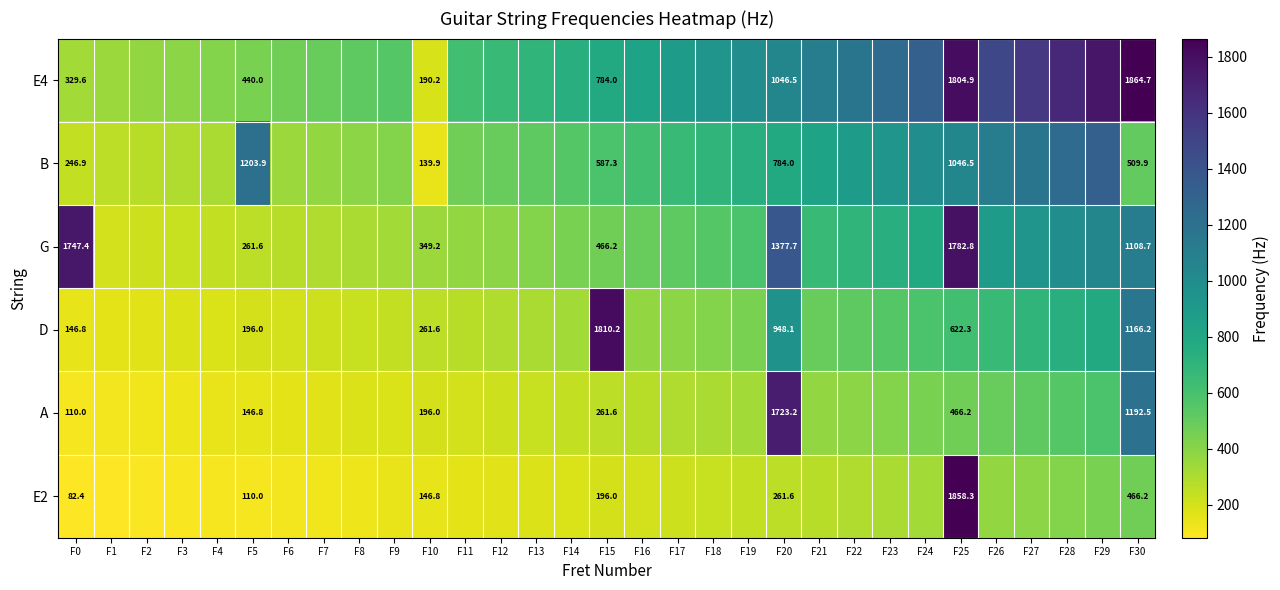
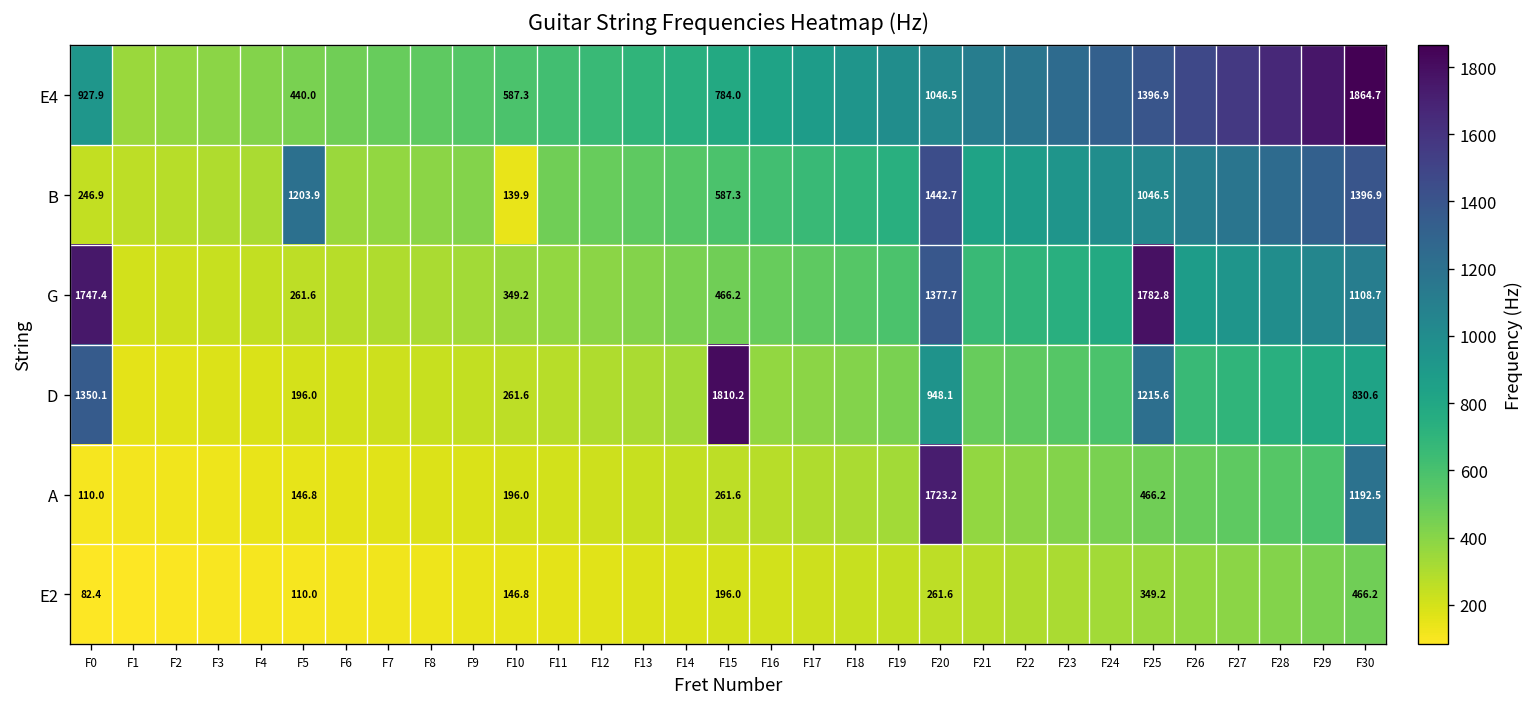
  {
    "E4": {
-     "F0": 329.6,
+     "F0": 927.9,
      "F5": 440.0,
-     "F10": 190.2,
+     "F10": 587.3,
      "F15": 784.0,
      "F20": 1046.5,
-     "F25": 1804.9,
+     "F25": 1396.9,
      "F30": 1864.7
    },
    "B": {
      "F0": 246.9,
      "F5": 1203.9,
      "F10": 139.9,
      "F15": 587.3,
-     "F20": 784.0,
+     "F20": 1442.7,
      "F25": 1046.5,
-     "F30": 509.9
+     "F30": 1396.9
    },
    "G": {
      "F0": 1747.4,
      "F5": 261.6,
      "F10": 349.2,
      "F15": 466.2,
      "F20": 1377.7,
      "F25": 1782.8,
      "F30": 1108.7
    },
    "D": {
-     "F0": 146.8,
+     "F0": 1350.1,
      "F5": 196.0,
      "F10": 261.6,
      "F15": 1810.2,
      "F20": 948.1,
-     "F25": 622.3,
-     "F30": 1166.2
+     "F25": 1215.6,
+     "F30": 830.6
    },
    "A": {
      "F0": 110.0,
      "F5": 146.8,
      "F10": 196.0,
      "F15": 261.6,
      "F20": 1723.2,
      "F25": 466.2,
      "F30": 1192.5
    },
    "E2": {
      "F0": 82.4,
      "F5": 110.0,
      "F10": 146.8,
      "F15": 196.0,
      "F20": 261.6,
-     "F25": 1858.3,
+     "F25": 349.2,
      "F30": 466.2
    }
  }
